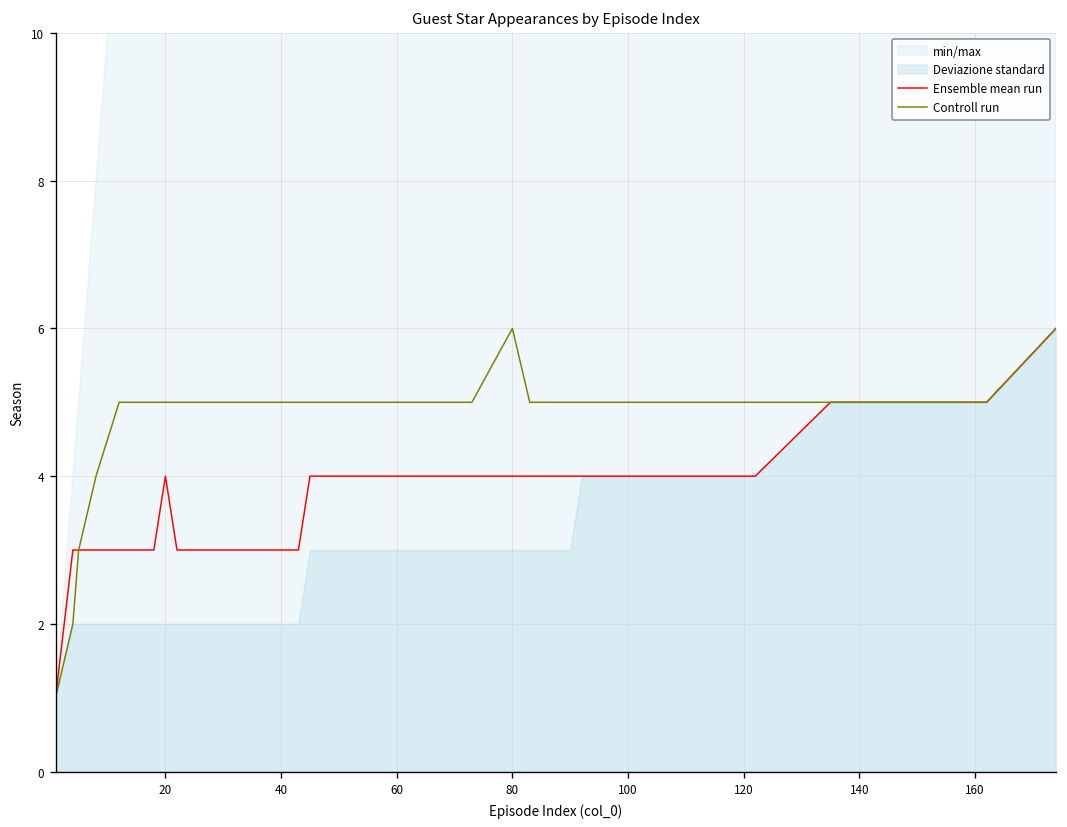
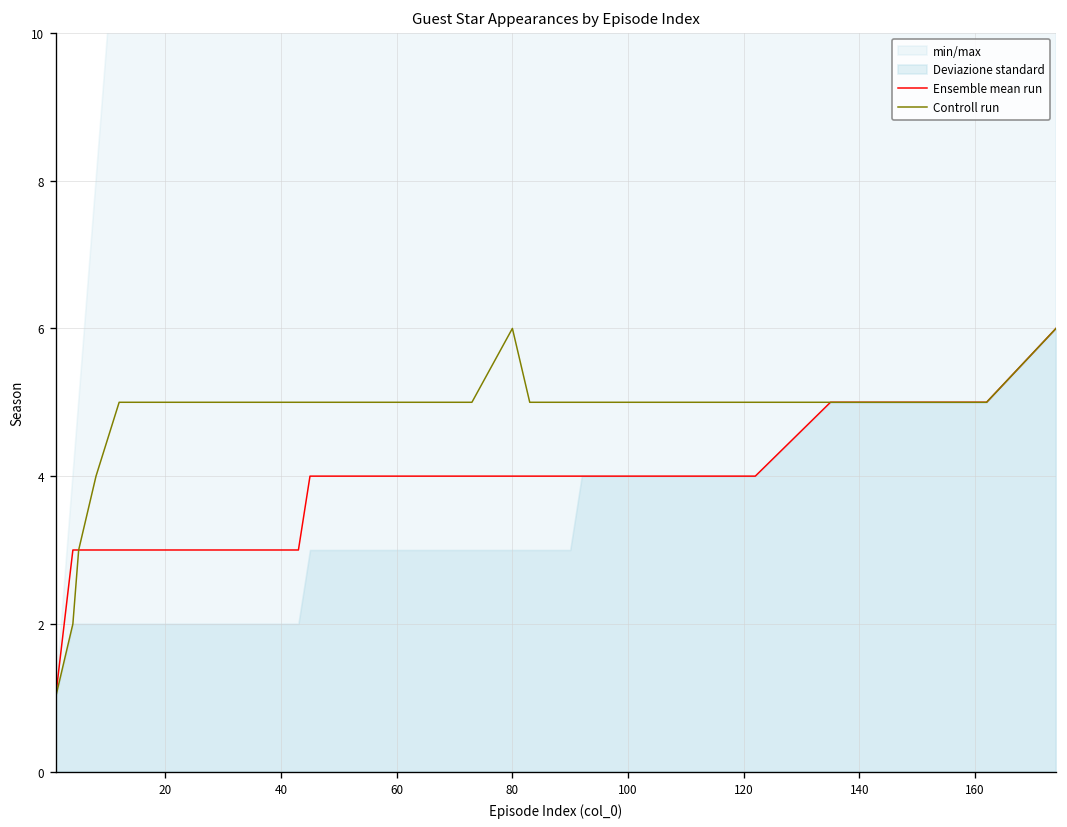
  {
    "Ensemble mean run": {
-     "20": 4,
+     "20": 3,
      "80": 4
    },
    "Controll run": {
      "20": 5,
      "80": 6
    }
  }
